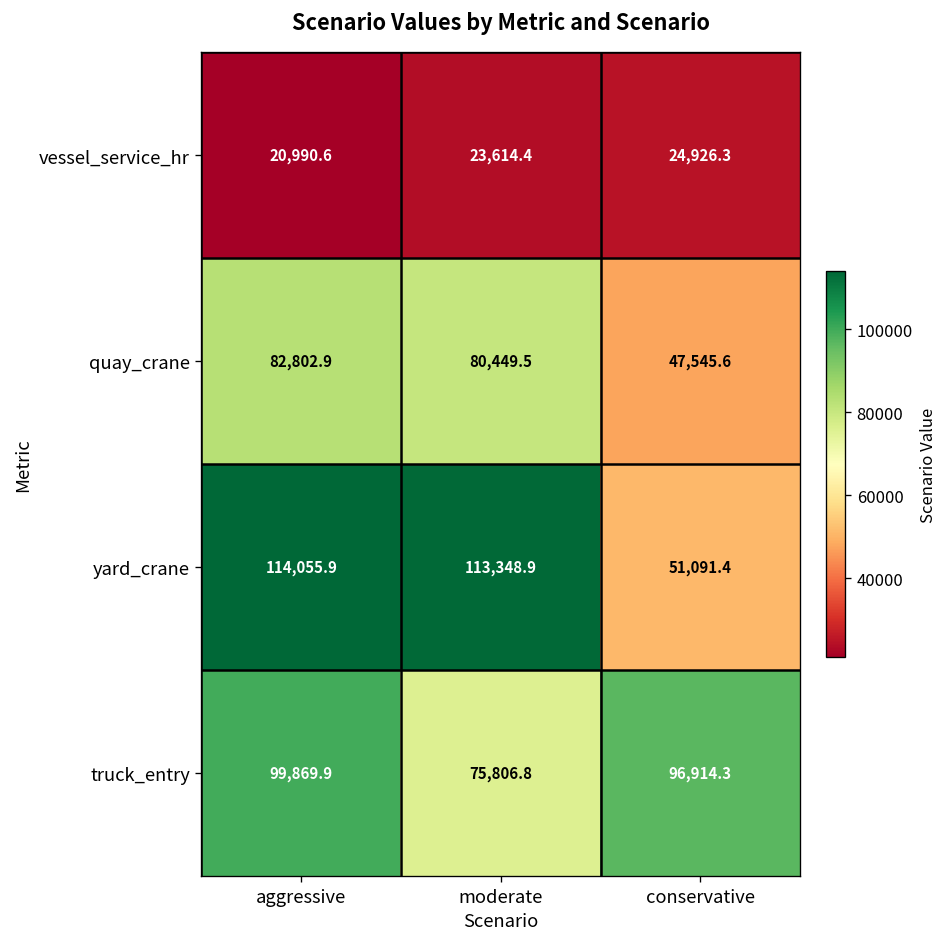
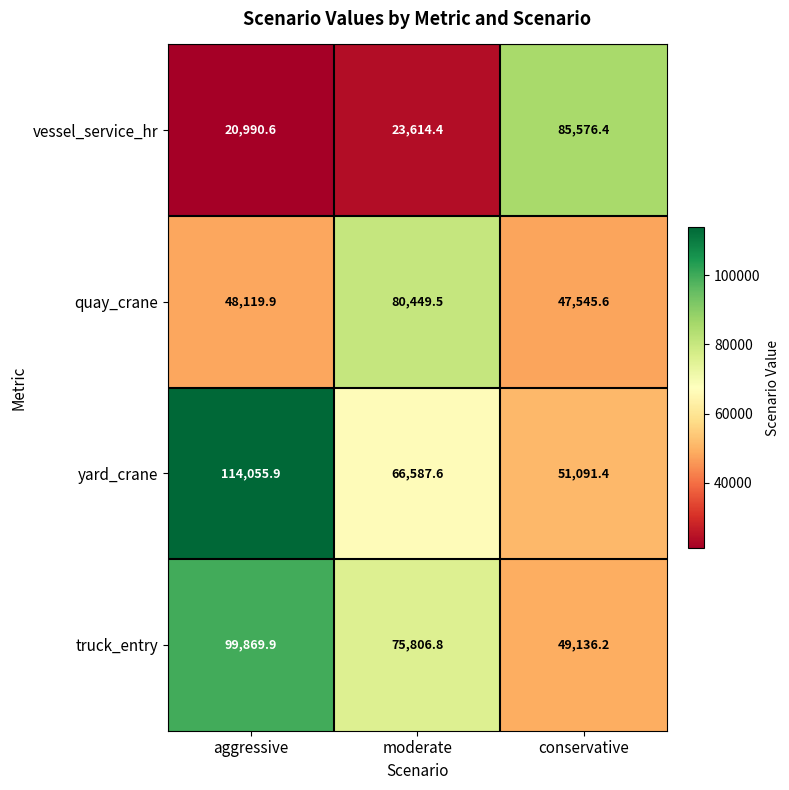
  {
    "vessel_service_hr": {
      "aggressive": "20,990.6",
      "moderate": "23,614.4",
-     "conservative": "24,926.3"
+     "conservative": "85,576.4"
    },
    "quay_crane": {
-     "aggressive": "82,802.9",
+     "aggressive": "48,119.9",
      "moderate": "80,449.5",
      "conservative": "47,545.6"
    },
    "yard_crane": {
      "aggressive": "114,055.9",
-     "moderate": "113,348.9",
+     "moderate": "66,587.6",
      "conservative": "51,091.4"
    },
    "truck_entry": {
      "aggressive": "99,869.9",
      "moderate": "75,806.8",
-     "conservative": "96,914.3"
+     "conservative": "49,136.2"
    }
  }
